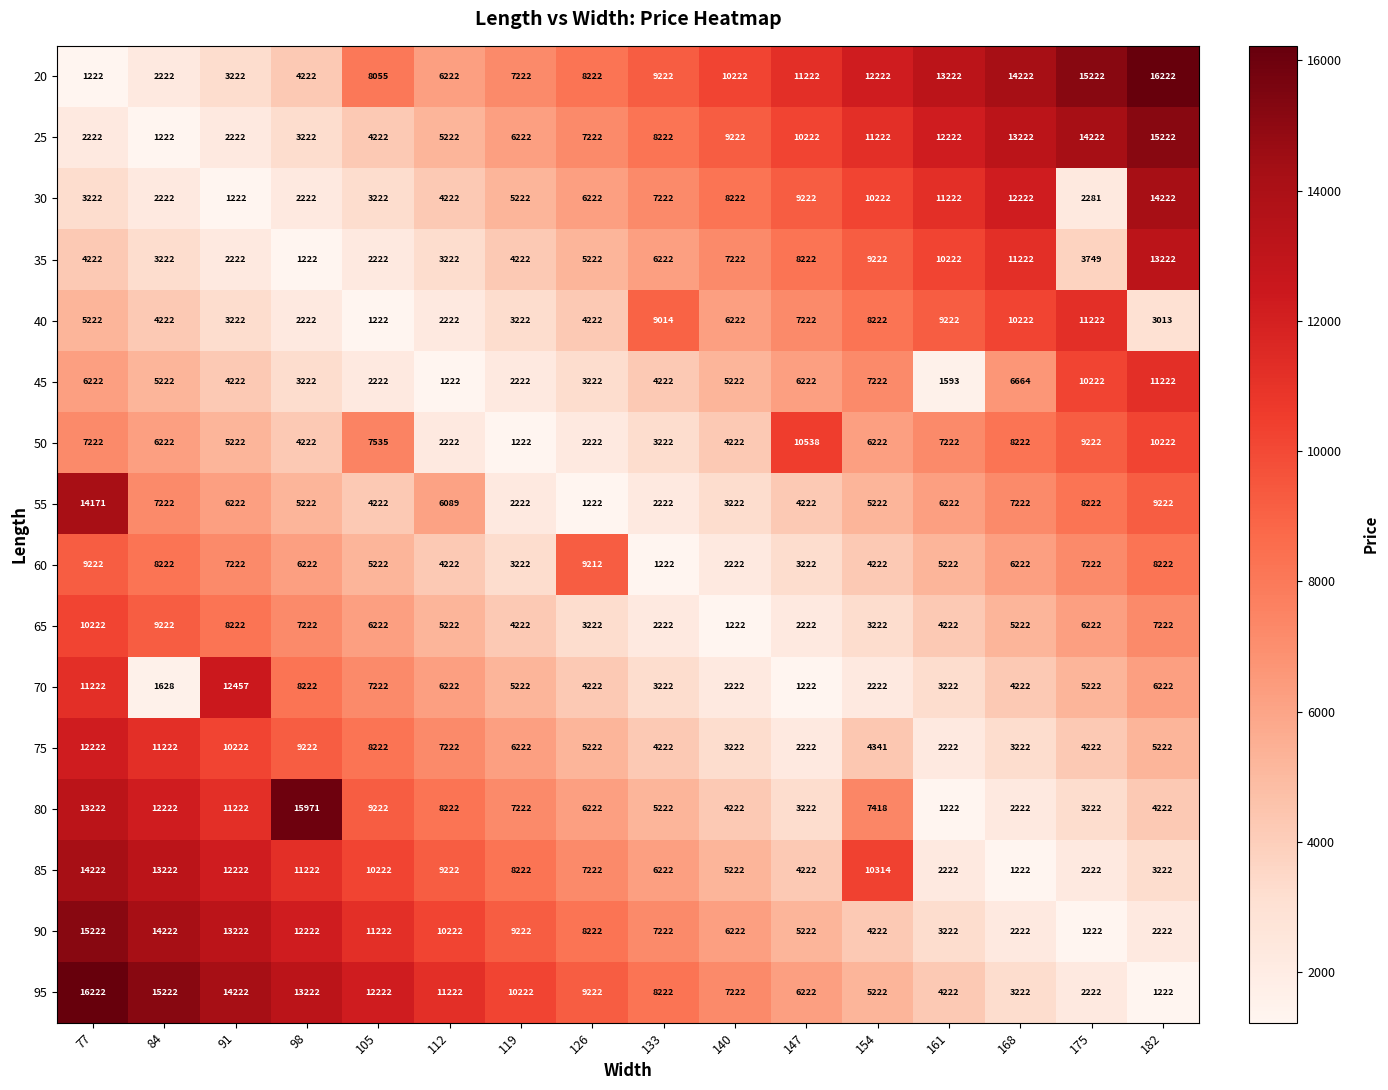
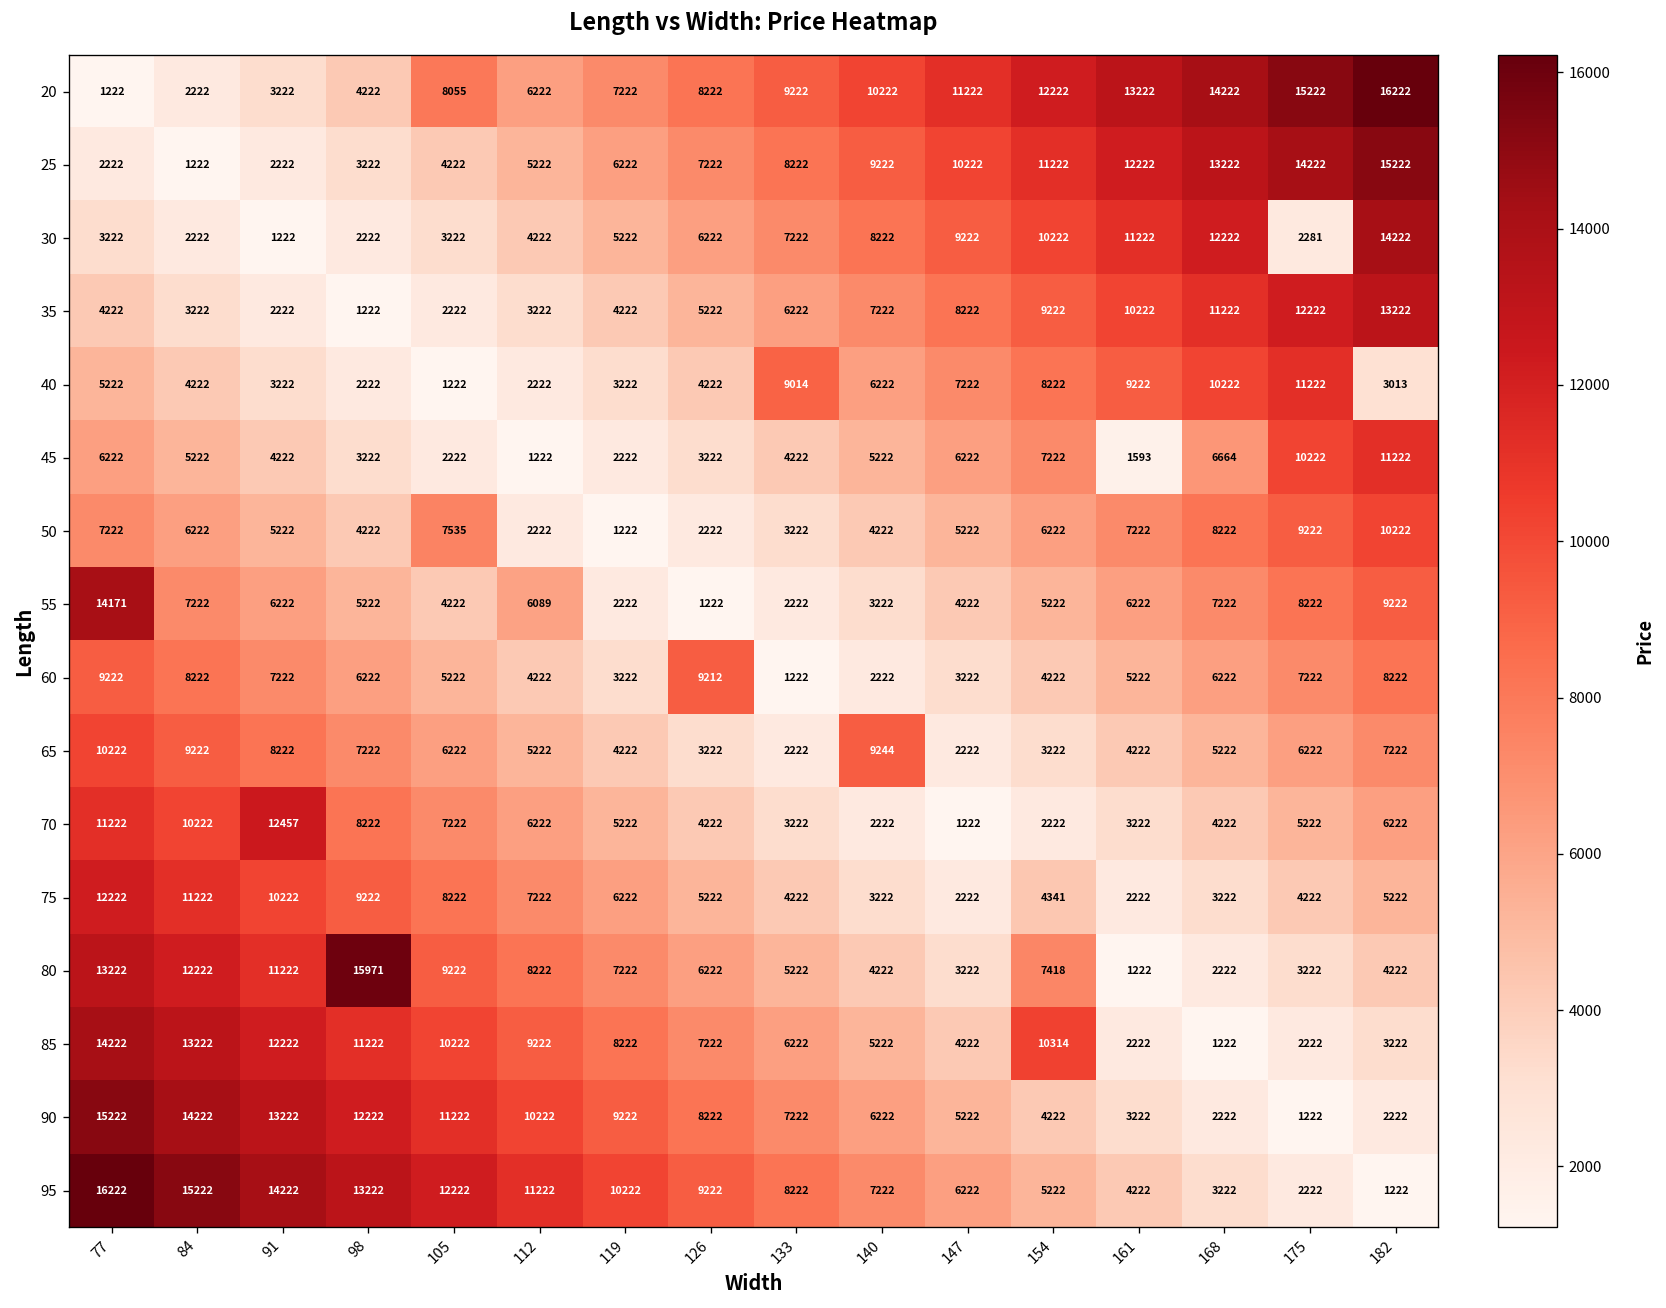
  {
    "35": {
      "77": 4222,
      "84": 3222,
      "91": 2222,
      "98": 1222,
      "105": 2222,
      "112": 3222,
      "119": 4222,
      "126": 5222,
      "133": 6222,
      "140": 7222,
      "147": 8222,
      "154": 9222,
      "161": 10222,
      "168": 11222,
-     "175": 3749,
+     "175": 12222,
      "182": 13222
    },
    "50": {
      "77": 7222,
      "84": 6222,
      "91": 5222,
      "98": 4222,
      "105": 7535,
      "112": 2222,
      "119": 1222,
      "126": 2222,
      "133": 3222,
      "140": 4222,
-     "147": 10538,
+     "147": 5222,
      "154": 6222,
      "161": 7222,
      "168": 8222,
      "175": 9222,
      "182": 10222
    },
    "65": {
      "77": 10222,
      "84": 9222,
      "91": 8222,
      "98": 7222,
      "105": 6222,
      "112": 5222,
      "119": 4222,
      "126": 3222,
      "133": 2222,
-     "140": 1222,
+     "140": 9244,
      "147": 2222,
      "154": 3222,
      "161": 4222,
      "168": 5222,
      "175": 6222,
      "182": 7222
    },
    "70": {
      "77": 11222,
-     "84": 1628,
+     "84": 10222,
      "91": 12457,
      "98": 8222,
      "105": 7222,
      "112": 6222,
      "119": 5222,
      "126": 4222,
      "133": 3222,
      "140": 2222,
      "147": 1222,
      "154": 2222,
      "161": 3222,
      "168": 4222,
      "175": 5222,
      "182": 6222
    }
  }
